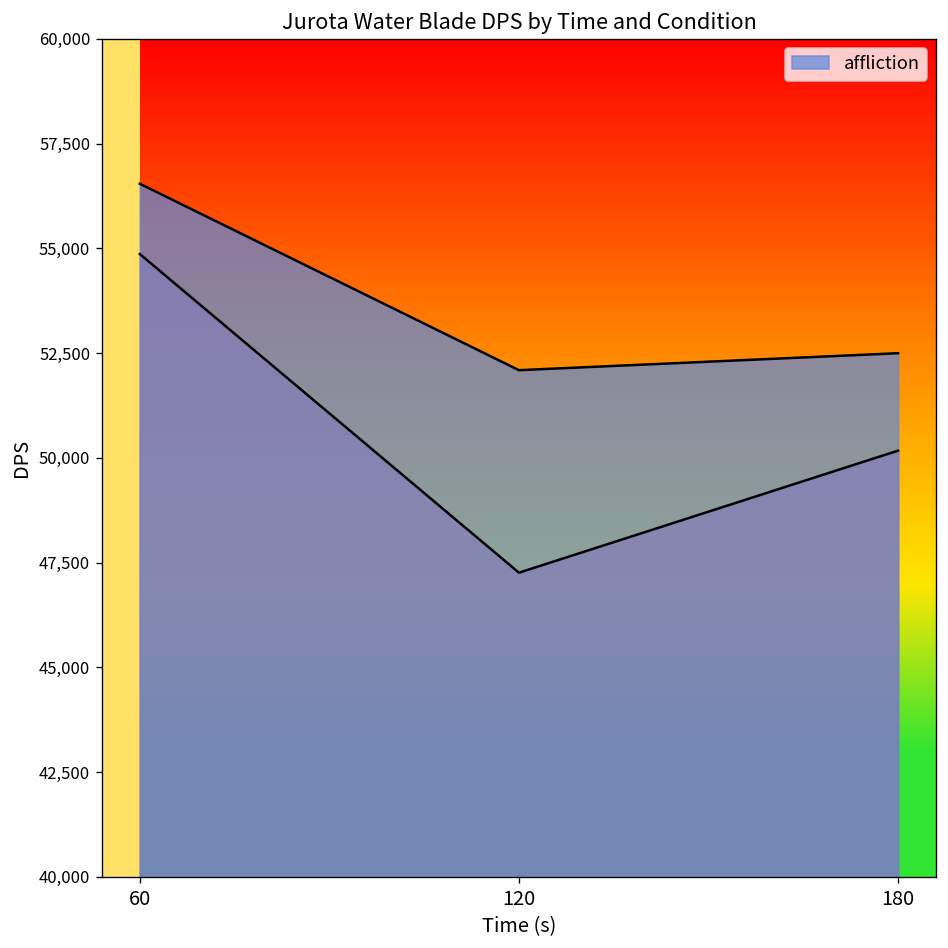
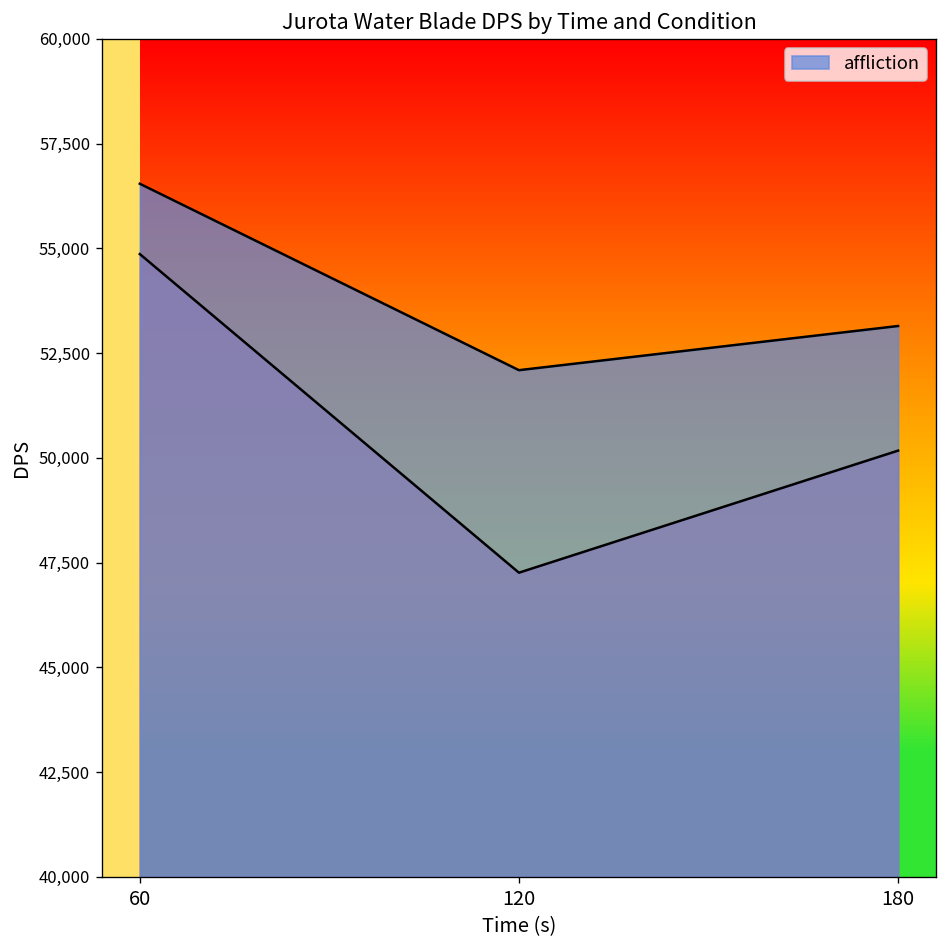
  {
    "affliction": {
      "60": "56,500",
      "120": "52,100",
-     "180": "52,500"
+     "180": "53,100"
    }
  }
